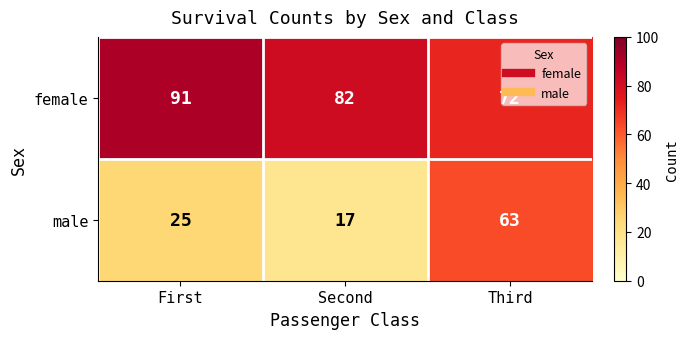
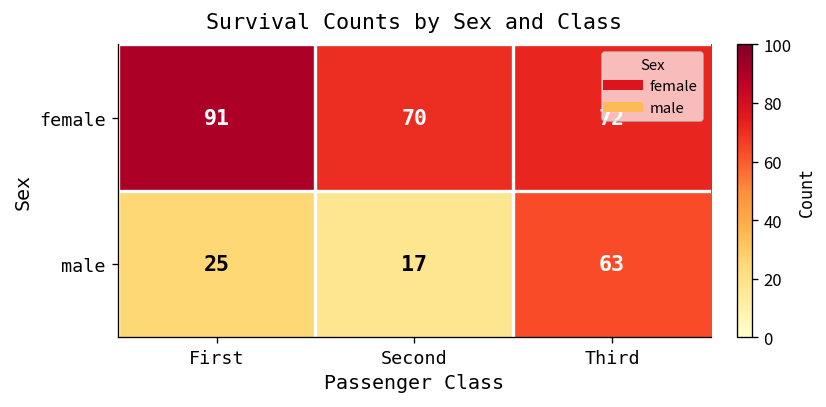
  {
    "female": {
      "First": 91,
-     "Second": 82
+     "Second": 70
    },
    "male": {
      "First": 25,
      "Second": 17,
      "Third": 63
    }
  }
